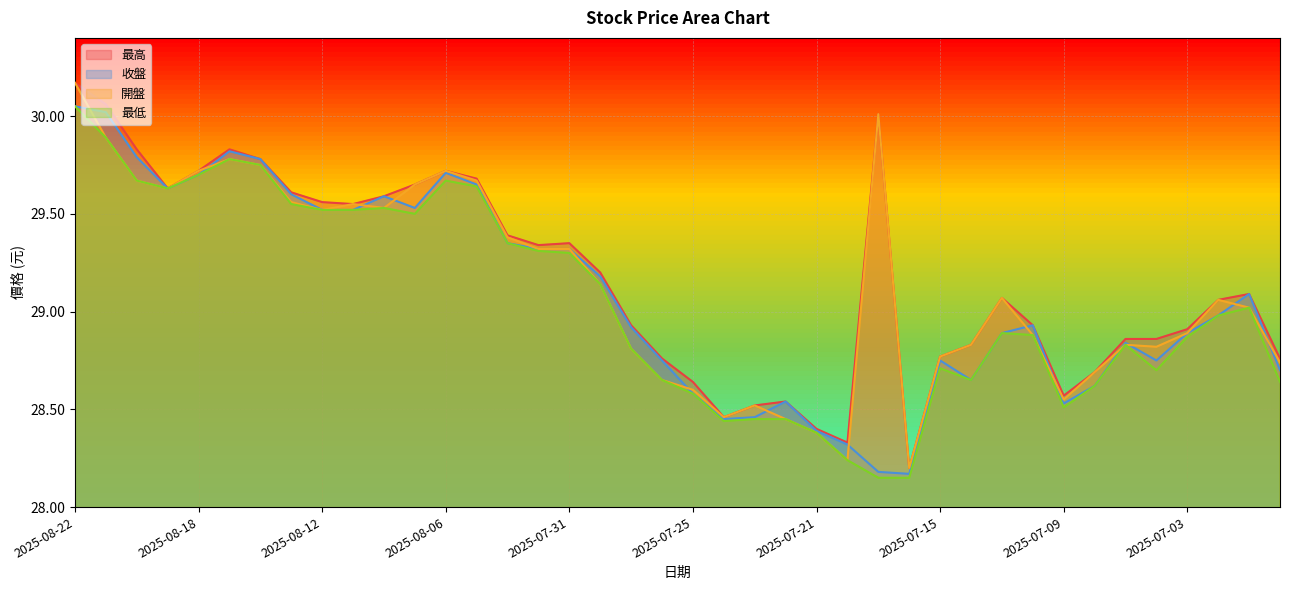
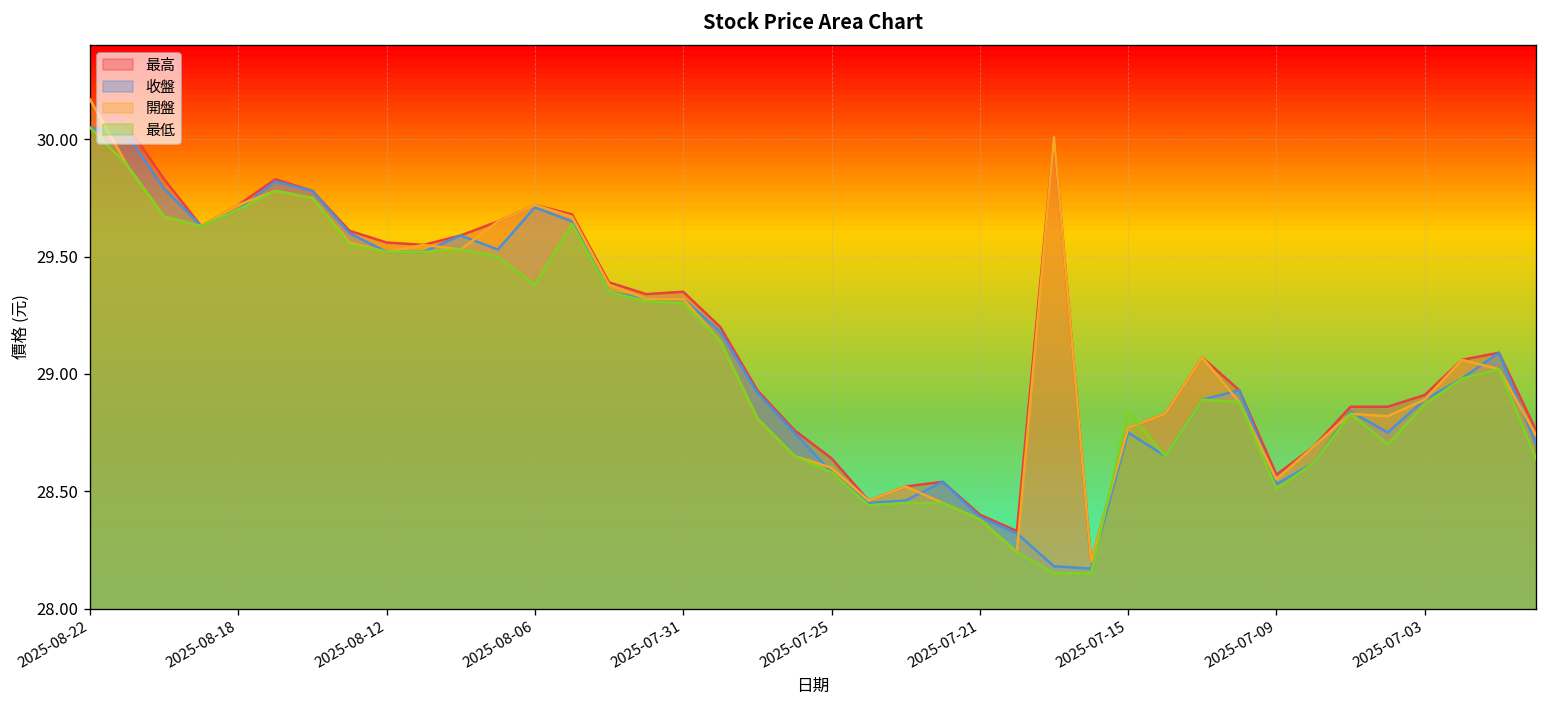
  {
    "收盤": {
      "2025-07-15": 28.75,
      "2025-07-09": 28.53
    },
    "最低": {
-     "2025-08-06": 29.67,
+     "2025-08-06": 29.38,
      "2025-07-31": 29.30,
-     "2025-07-15": 28.71,
+     "2025-07-15": 28.84,
      "2025-07-09": 28.51,
      "2025-07-03": 28.87
    }
  }
